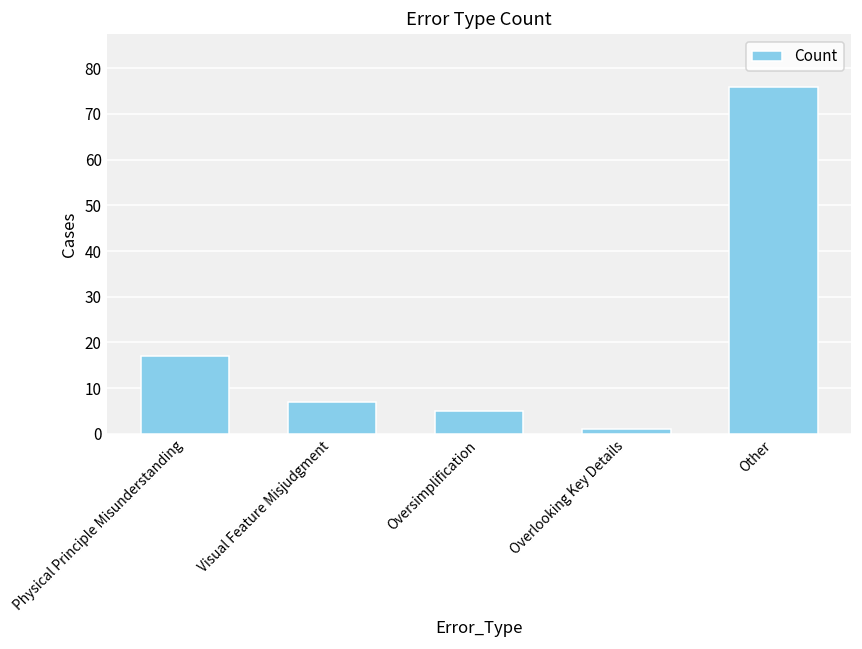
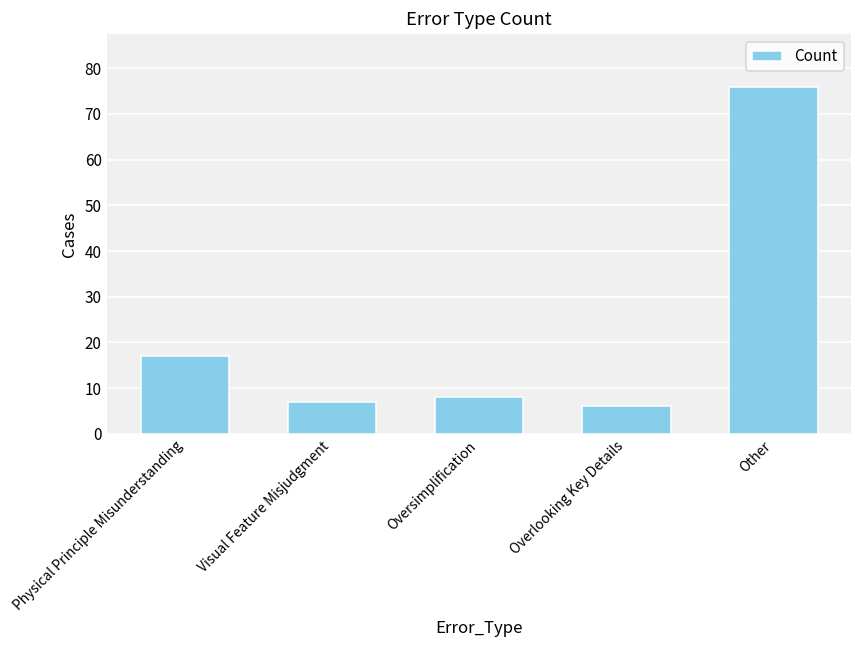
  {
    "Physical Principle Misunderstanding": 17,
    "Visual Feature Misjudgment": 7,
-   "Oversimplification": 5,
-   "Overlooking Key Details": 1,
+   "Oversimplification": 8,
+   "Overlooking Key Details": 6,
    "Other": 76
  }
